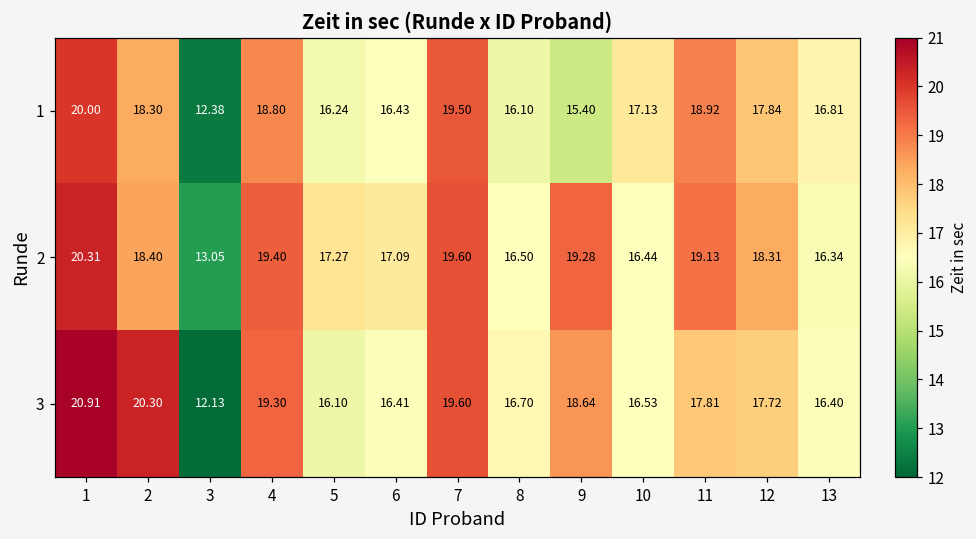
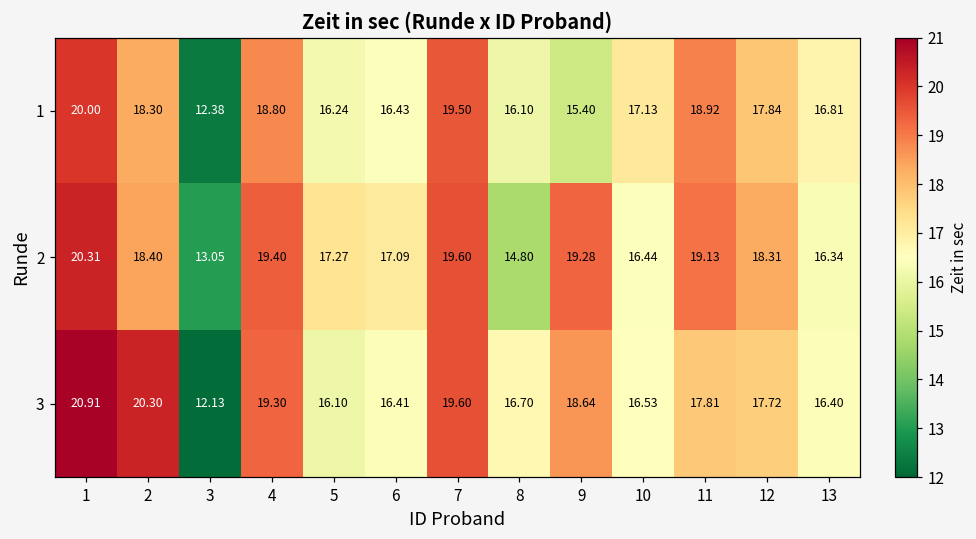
  {
    "1": {
      "1": 20.00,
      "2": 18.30,
      "3": 12.38,
      "4": 18.80,
      "5": 16.24,
      "6": 16.43,
      "7": 19.50,
      "8": 16.10,
      "9": 15.40,
      "10": 17.13,
      "11": 18.92,
      "12": 17.84,
      "13": 16.81
    },
    "2": {
      "1": 20.31,
      "2": 18.40,
      "3": 13.05,
      "4": 19.40,
      "5": 17.27,
      "6": 17.09,
      "7": 19.60,
-     "8": 16.50,
+     "8": 14.80,
      "9": 19.28,
      "10": 16.44,
      "11": 19.13,
      "12": 18.31,
      "13": 16.34
    },
    "3": {
      "1": 20.91,
      "2": 20.30,
      "3": 12.13,
      "4": 19.30,
      "5": 16.10,
      "6": 16.41,
      "7": 19.60,
      "8": 16.70,
      "9": 18.64,
      "10": 16.53,
      "11": 17.81,
      "12": 17.72,
      "13": 16.40
    }
  }
